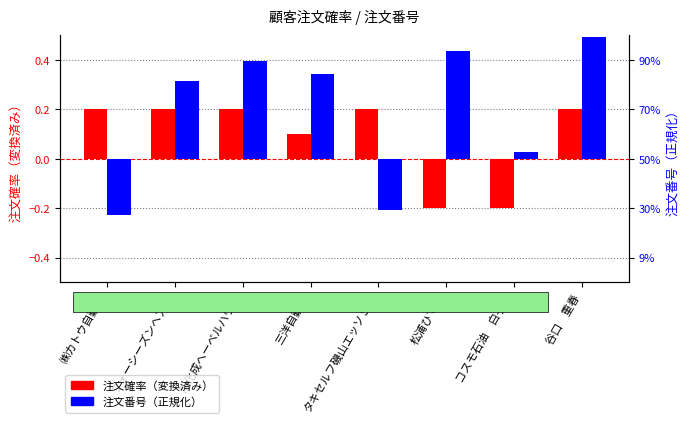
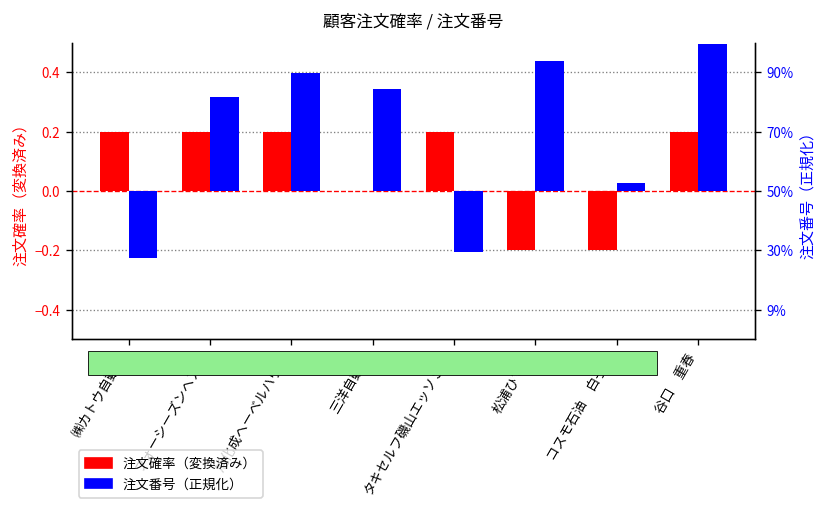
  {
    "注文確率（変換済み）": {
      "㈱カトウ自動車": 0.20,
      "フォーシーズンヘアー": 0.20,
      "旭化成ヘーベルハウス": 0.20,
-     "三洋自動車": 0.10,
+     "三洋自動車": 0.00,
      "タキセルフ磯山エッソＳＳ": 0.20,
      "松浦ひでじ": -0.20,
      "コスモ石油 白子店": -0.20,
      "谷口 重春": 0.20
    }
  }
